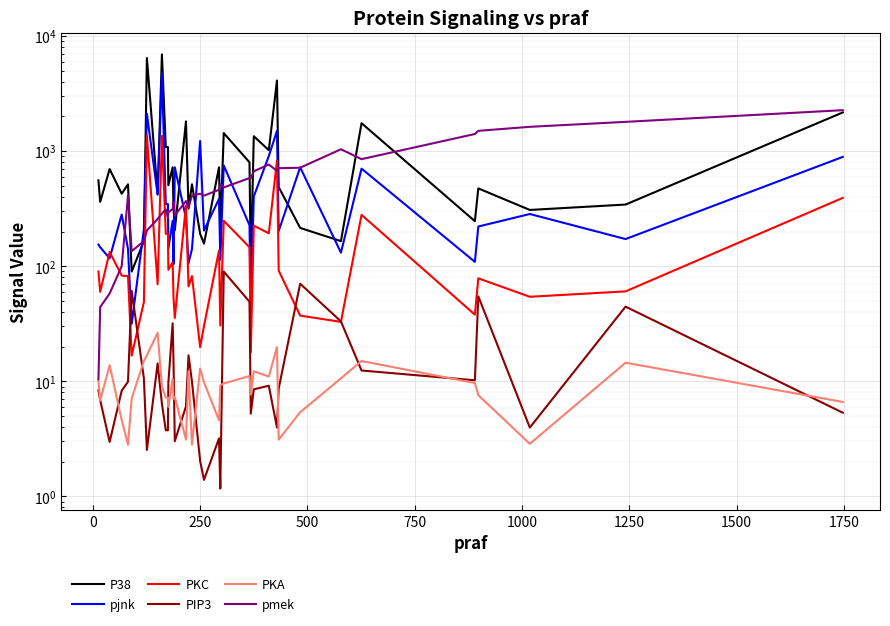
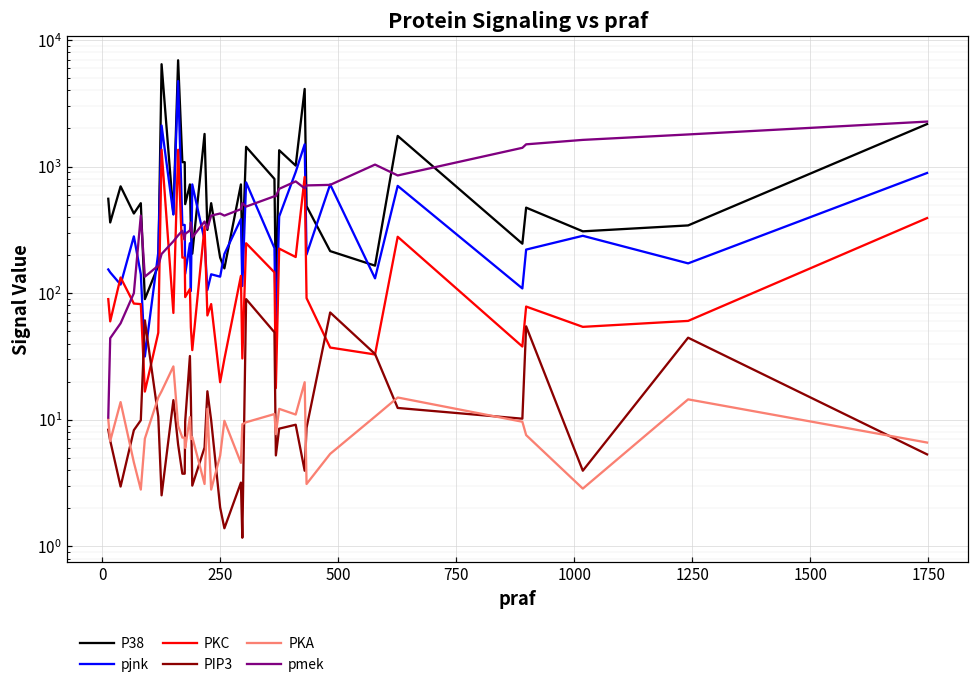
  {
    "P38": {
      "250": 190
    },
    "pjnk": {
-     "250": 1200
+     "250": 140
    },
    "PKC": {
      "250": 20
    },
    "PIP3": {
      "250": 2
    },
    "PKA": {
-     "250": 13
+     "250": 5
    },
    "pmek": {
      "250": 430
    }
  }
